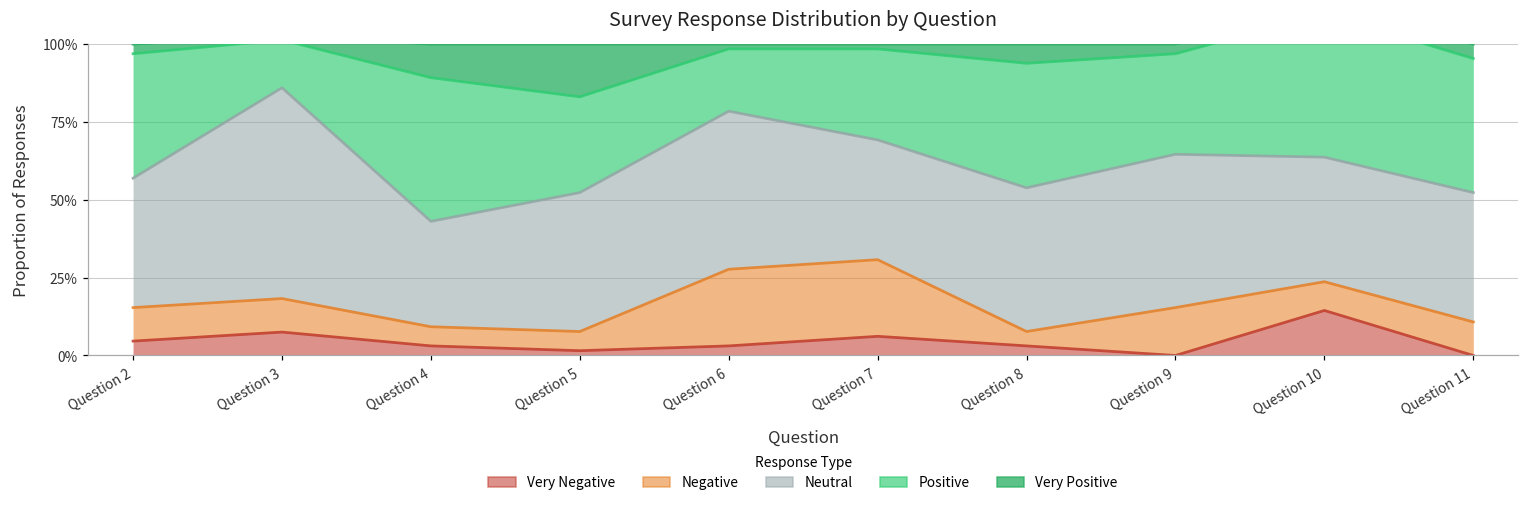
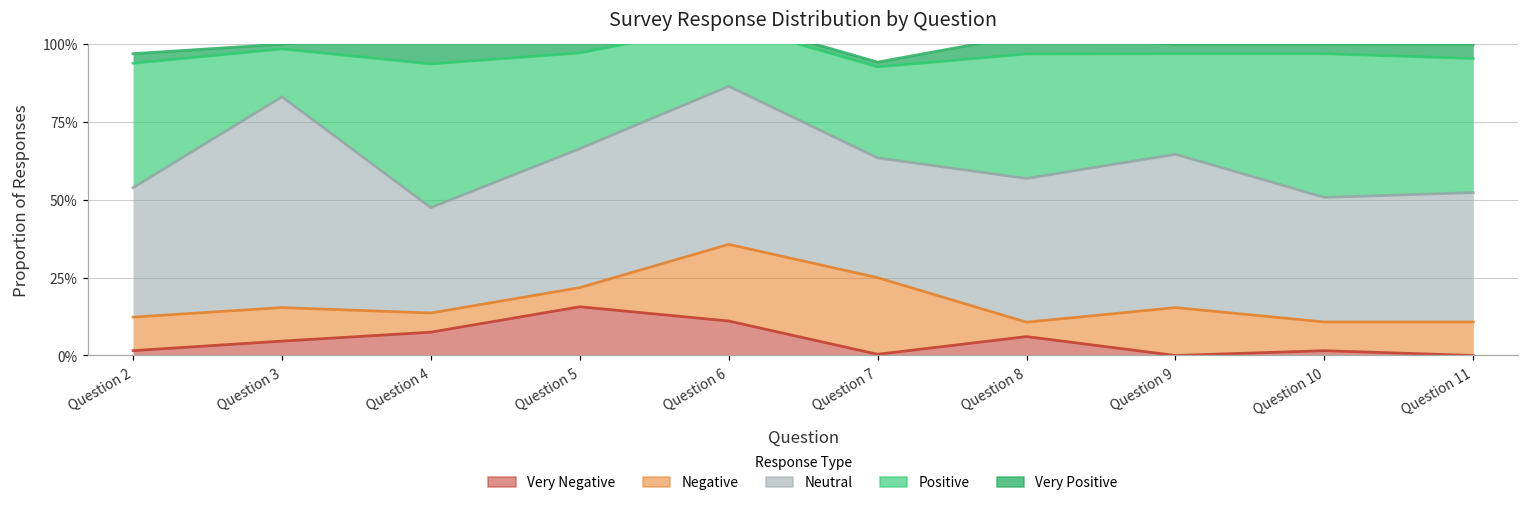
  {
    "Very Negative": {
-     "Question 2": "5%",
-     "Question 3": "8%",
-     "Question 4": "3%",
-     "Question 5": "2%",
-     "Question 6": "3%",
-     "Question 7": "6%",
-     "Question 8": "3%",
+     "Question 2": "2%",
+     "Question 3": "5%",
+     "Question 4": "7%",
+     "Question 5": "16%",
+     "Question 6": "11%",
+     "Question 7": "0%",
+     "Question 8": "6%",
      "Question 9": "0%",
-     "Question 10": "14%",
+     "Question 10": "2%",
      "Question 11": "0%"
    },
    "Negative": {
      "Question 2": "11%",
      "Question 3": "11%",
      "Question 4": "6%",
      "Question 5": "6%",
      "Question 6": "25%",
      "Question 7": "25%",
      "Question 8": "5%",
      "Question 9": "15%",
      "Question 10": "9%",
      "Question 11": "11%"
    },
    "Neutral": {
      "Question 2": "42%",
      "Question 3": "68%",
      "Question 4": "34%",
      "Question 5": "45%",
      "Question 6": "51%",
      "Question 7": "38%",
      "Question 8": "46%",
      "Question 9": "49%",
      "Question 10": "40%",
      "Question 11": "42%"
    }
  }
